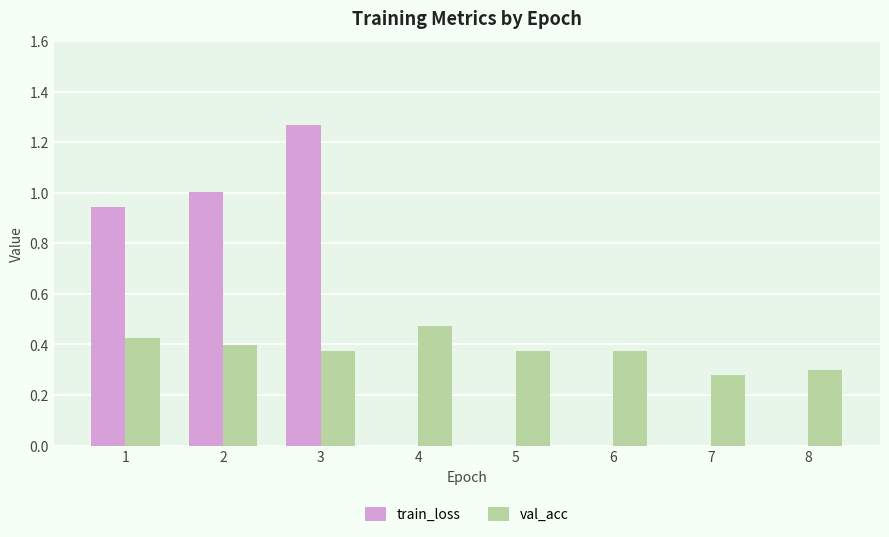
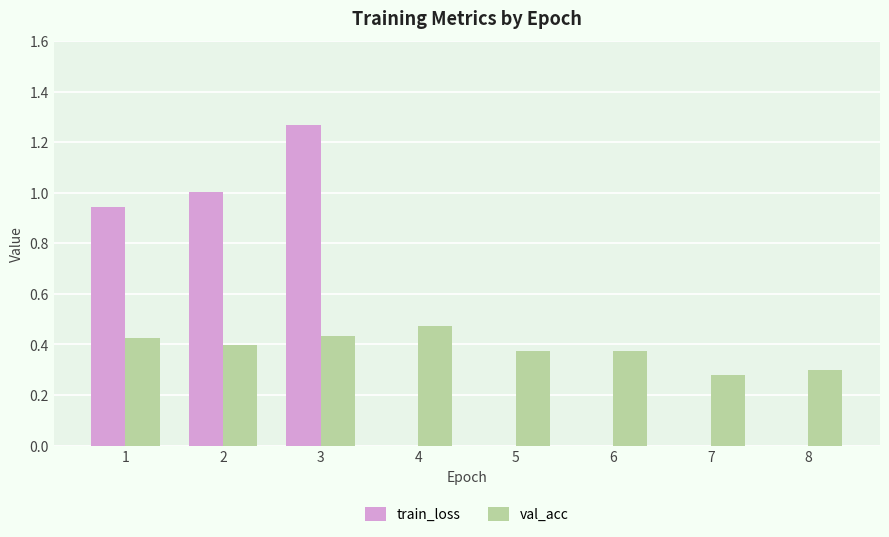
  {
    "train_loss": {
      "1": 0.94,
      "2": 1.00,
      "3": 1.27,
      "4": 0.00,
      "5": 0.00,
      "6": 0.00,
      "7": 0.00,
      "8": 0.00
    },
    "val_acc": {
      "1": 0.43,
      "2": 0.40,
-     "3": 0.37,
+     "3": 0.43,
      "4": 0.47,
      "5": 0.37,
      "6": 0.37,
      "7": 0.28,
      "8": 0.30
    }
  }
